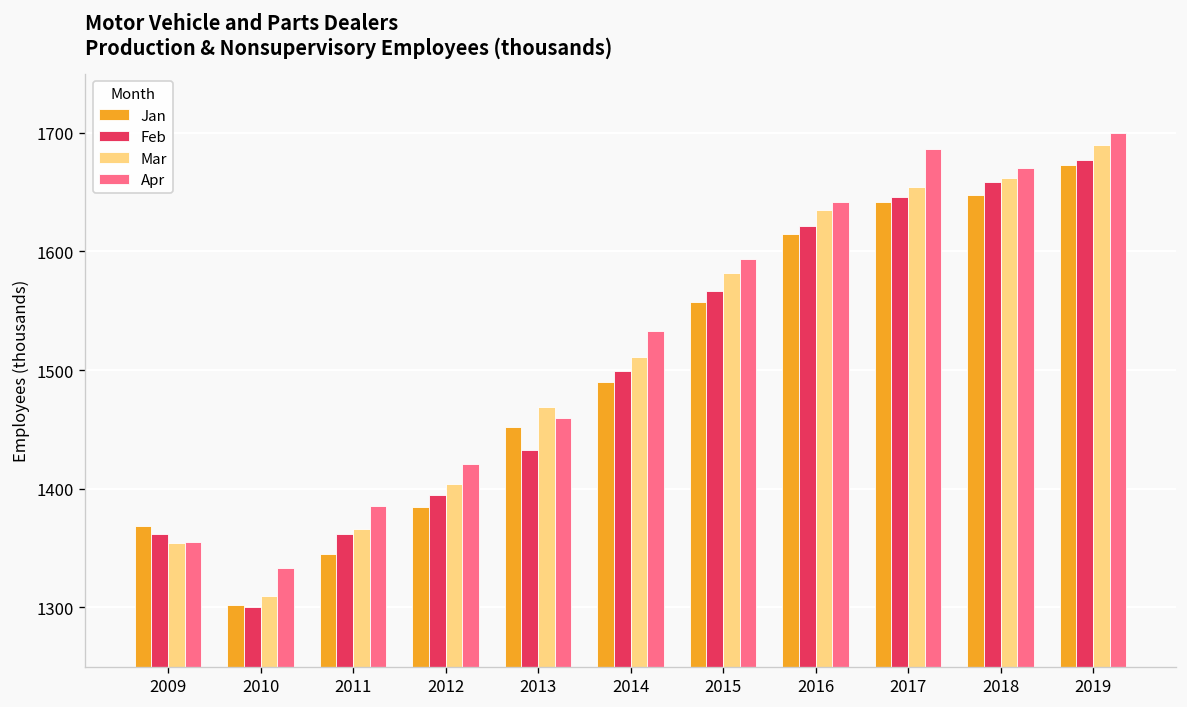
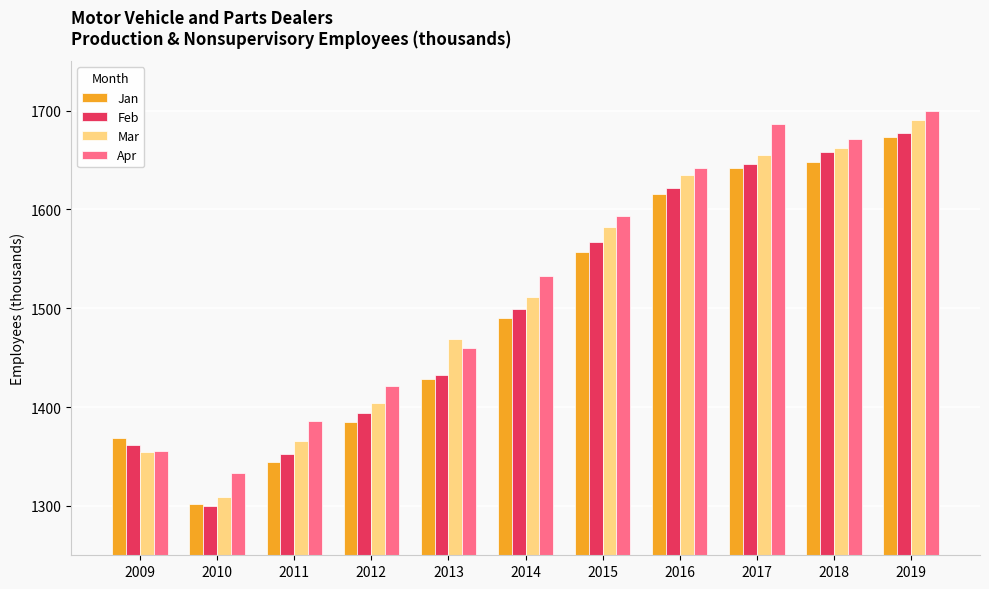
  {
    "Jan": {
      "2009": 1370,
      "2010": 1300,
      "2011": 1340,
      "2012": 1380,
-     "2013": 1450,
+     "2013": 1430,
      "2014": 1490,
      "2015": 1560,
      "2016": 1620,
      "2017": 1640,
      "2018": 1650,
      "2019": 1670
    },
    "Feb": {
      "2009": 1360,
      "2010": 1300,
-     "2011": 1360,
+     "2011": 1350,
      "2012": 1390,
      "2013": 1430,
      "2014": 1500,
      "2015": 1570,
      "2016": 1620,
      "2017": 1650,
      "2018": 1660,
      "2019": 1680
    },
    "Mar": {
      "2009": 1350,
      "2010": 1310,
      "2011": 1370,
      "2012": 1400,
      "2013": 1470,
      "2014": 1510,
      "2015": 1580,
      "2016": 1640,
      "2017": 1650,
      "2018": 1660,
      "2019": 1690
    },
    "Apr": {
      "2009": 1360,
      "2010": 1330,
      "2011": 1390,
      "2012": 1420,
      "2013": 1460,
      "2014": 1530,
      "2015": 1590,
      "2016": 1640,
      "2017": 1690,
      "2018": 1670,
      "2019": 1700
    }
  }
